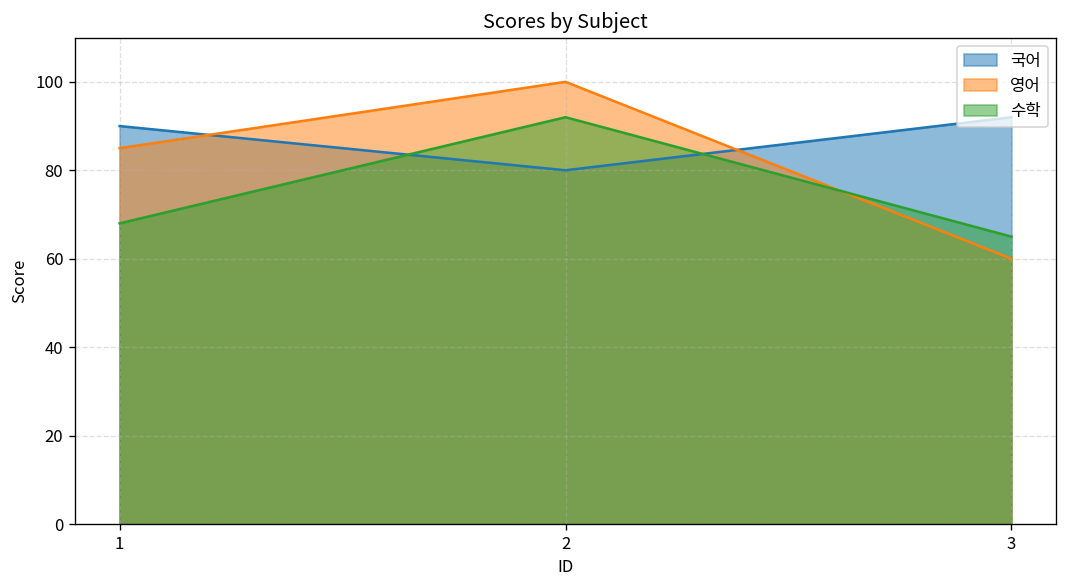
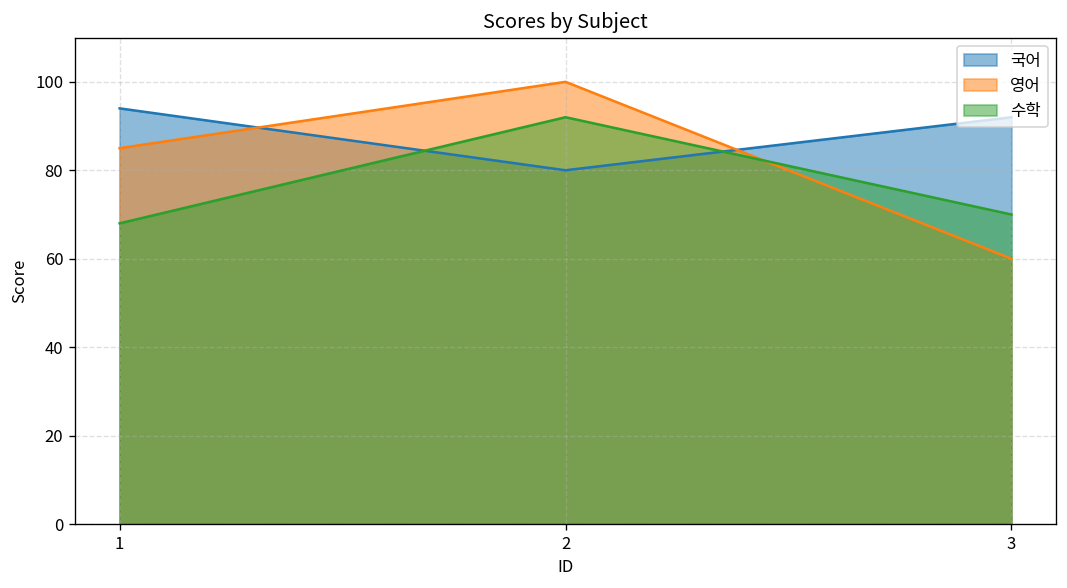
  {
    "국어": {
-     "1": 90,
+     "1": 94,
      "2": 80
    },
    "영어": {
      "1": 85,
      "2": 100,
      "3": 60
    },
    "수학": {
      "1": 68,
      "2": 92,
-     "3": 65
+     "3": 70
    }
  }
